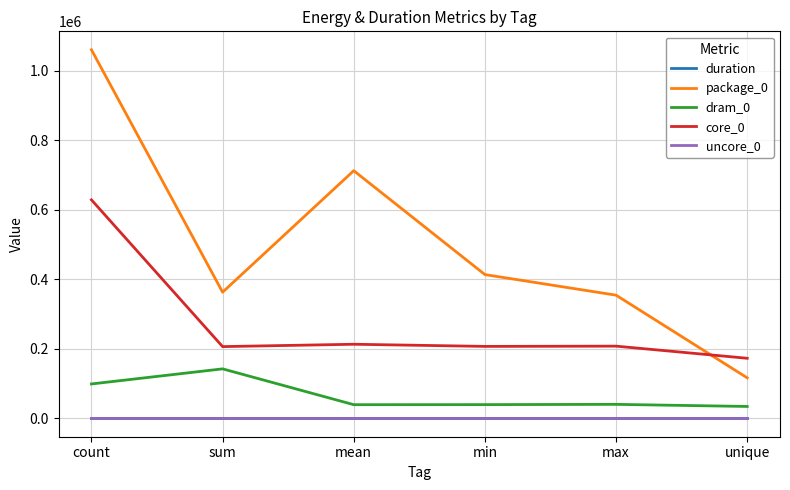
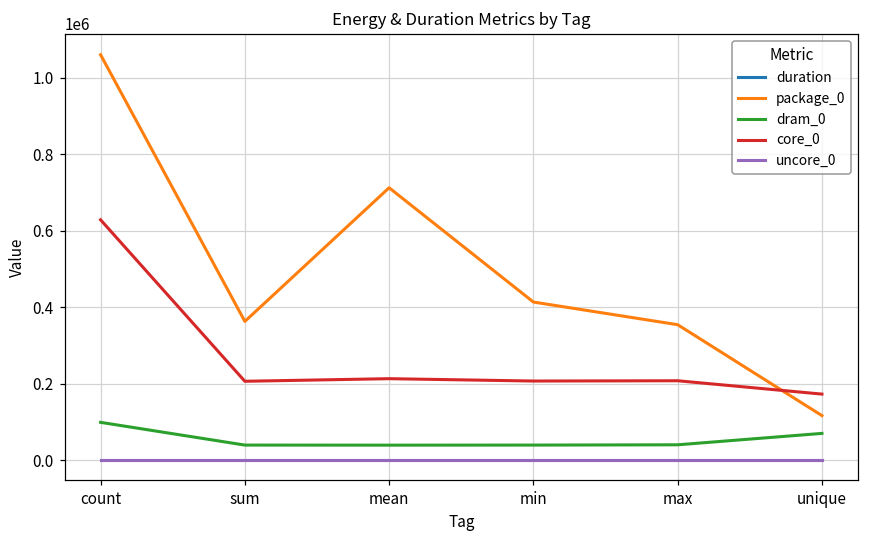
  {
    "uncore_0": {
      "count": 0,
      "sum": 0,
      "mean": 0,
      "min": 0,
      "max": 0,
      "unique": 0
    },
    "package_0": {
      "count": 1060000,
      "sum": 360000,
      "mean": 710000,
      "min": 410000,
      "max": 350000,
      "unique": 120000
    },
    "dram_0": {
      "count": 100000,
-     "sum": 140000,
+     "sum": 40000,
      "mean": 40000,
      "min": 40000,
      "max": 40000,
-     "unique": 30000
+     "unique": 70000
    },
    "core_0": {
      "count": 630000,
      "sum": 210000,
      "mean": 210000,
      "min": 210000,
      "max": 210000,
      "unique": 170000
    }
  }
